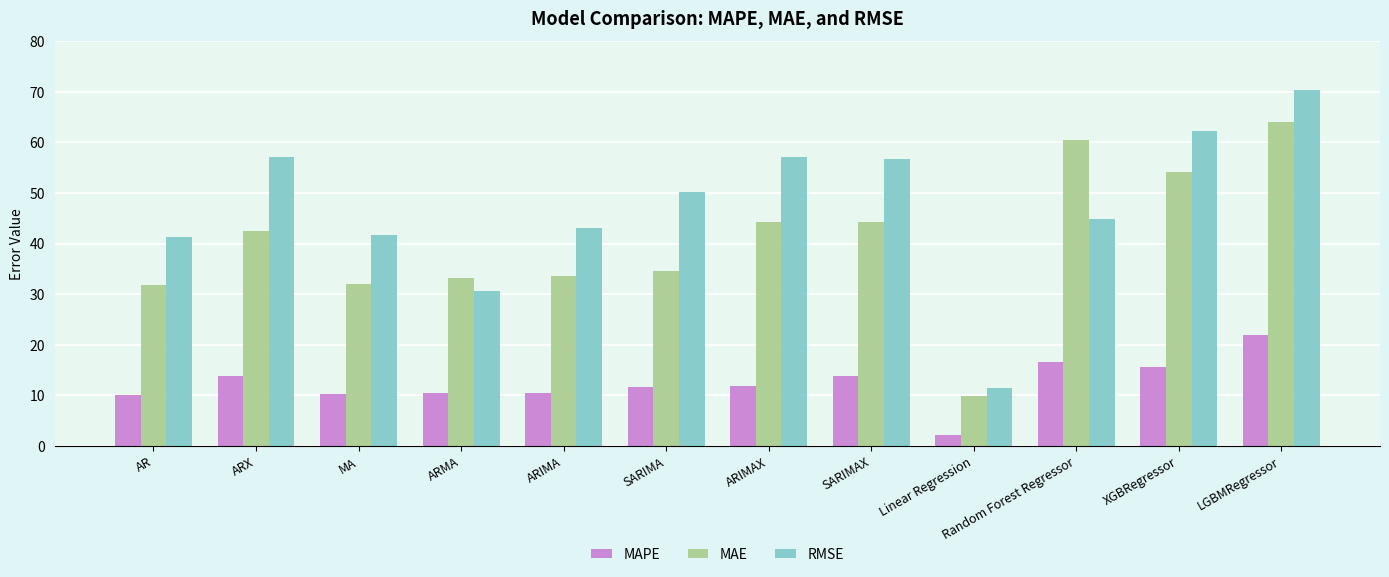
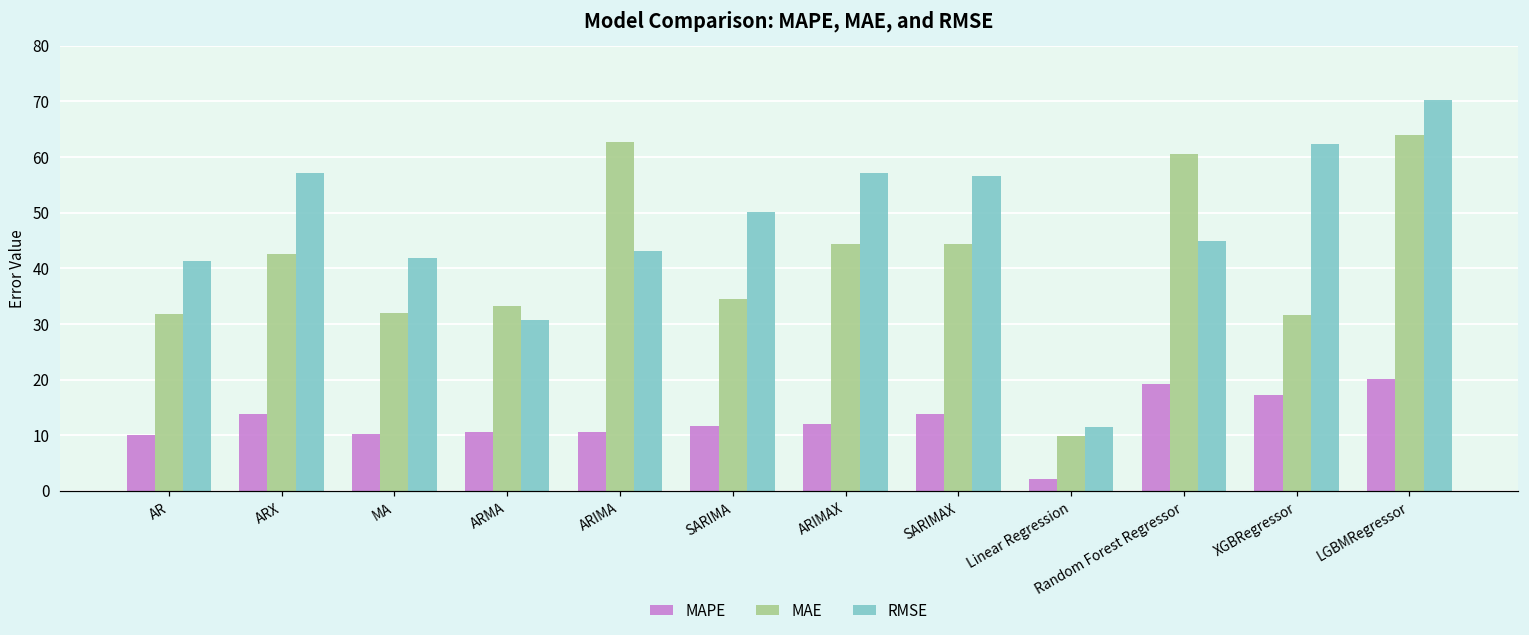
  {
    "MAPE": {
      "AR": 10,
      "ARX": 14,
      "MA": 10,
      "ARMA": 11,
      "ARIMA": 11,
      "SARIMA": 12,
      "ARIMAX": 12,
      "SARIMAX": 14,
      "Linear Regression": 2,
-     "Random Forest Regressor": 17,
-     "XGBRegressor": 16,
-     "LGBMRegressor": 22
+     "Random Forest Regressor": 19,
+     "XGBRegressor": 17,
+     "LGBMRegressor": 20
    },
    "MAE": {
      "AR": 32,
      "ARX": 43,
      "MA": 32,
      "ARMA": 33,
-     "ARIMA": 34,
+     "ARIMA": 63,
      "SARIMA": 35,
      "ARIMAX": 44,
      "SARIMAX": 44,
      "Linear Regression": 10,
      "Random Forest Regressor": 61,
-     "XGBRegressor": 54,
+     "XGBRegressor": 32,
      "LGBMRegressor": 64
    },
    "RMSE": {
      "AR": 41,
      "ARX": 57,
      "MA": 42,
      "ARMA": 31,
      "ARIMA": 43,
      "SARIMA": 50,
      "ARIMAX": 57,
      "SARIMAX": 57,
      "Linear Regression": 11,
      "Random Forest Regressor": 45,
      "XGBRegressor": 62,
      "LGBMRegressor": 70
    }
  }
